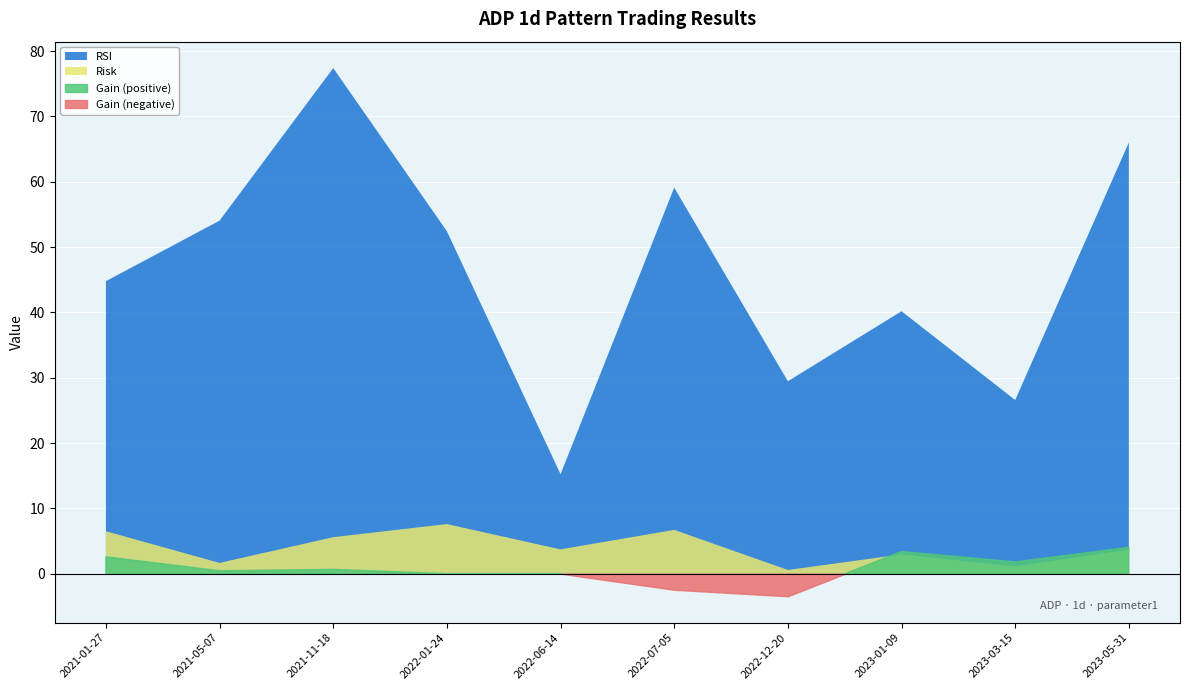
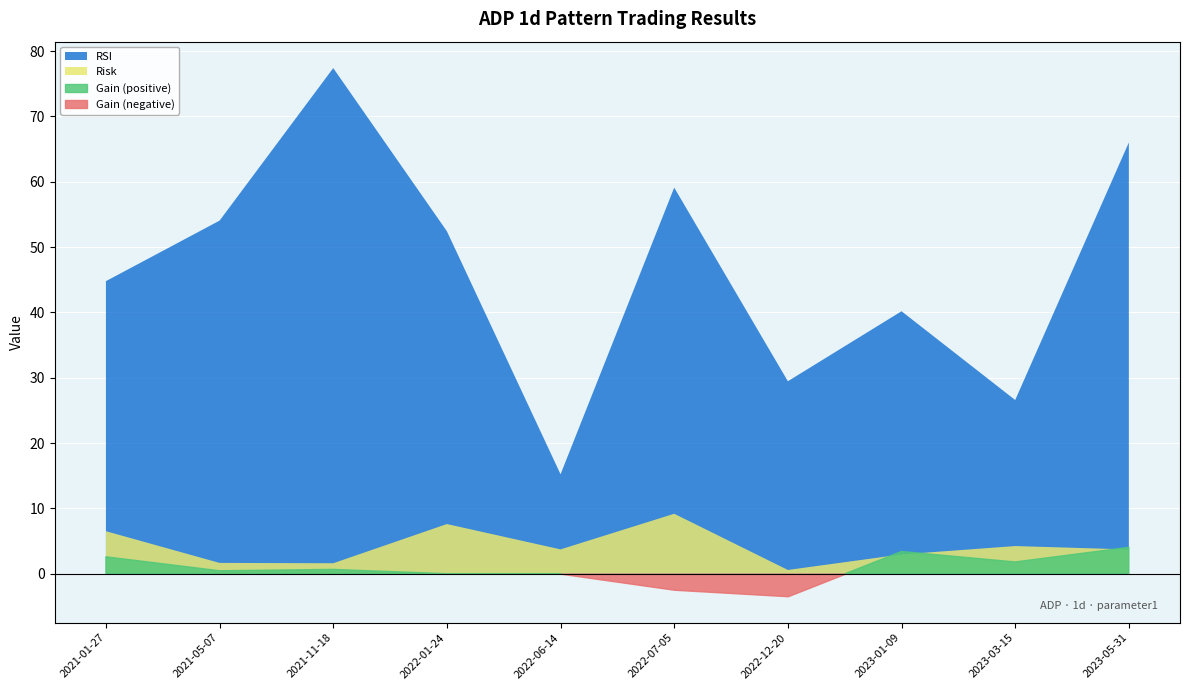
  {
    "RSI": {
      "2021-01-27": 45,
      "2021-05-07": 54,
      "2021-11-18": 77,
      "2022-01-24": 52,
      "2022-06-14": 15,
      "2022-07-05": 59,
      "2022-12-20": 29,
      "2023-01-09": 40,
      "2023-03-15": 27,
      "2023-05-31": 66
    },
    "Risk": {
      "2021-01-27": 7,
      "2021-05-07": 2,
-     "2021-11-18": 6,
+     "2021-11-18": 2,
      "2022-01-24": 8,
      "2022-06-14": 4,
-     "2022-07-05": 7,
+     "2022-07-05": 9,
      "2022-12-20": 1,
      "2023-01-09": 3,
-     "2023-03-15": 1,
+     "2023-03-15": 4,
      "2023-05-31": 4
    }
  }
